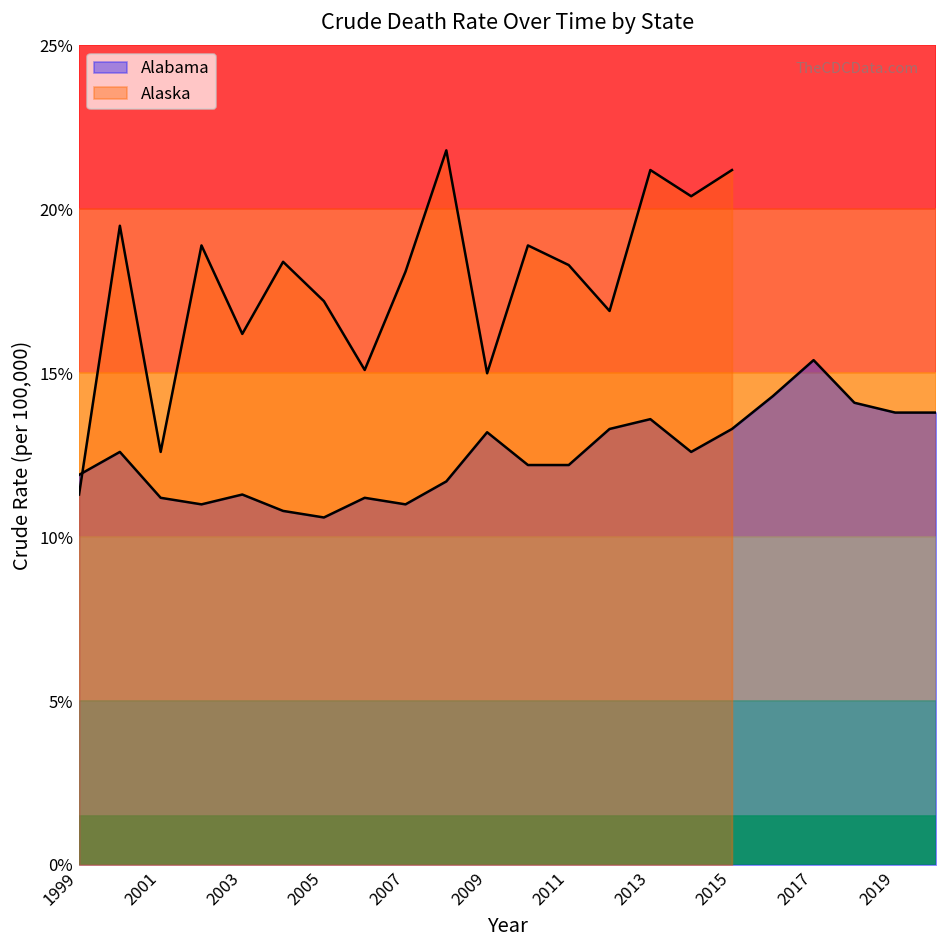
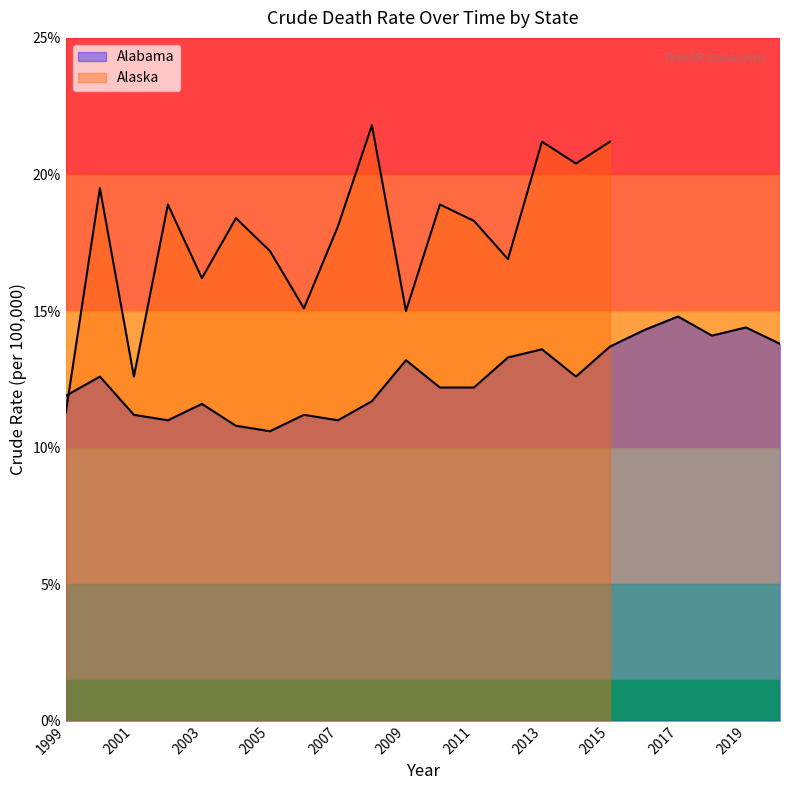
  {
    "Alabama": {
      "1999": "11.9%",
      "2001": "11.2%",
-     "2003": "11.3%",
+     "2003": "11.6%",
      "2005": "10.6%",
      "2007": "11.0%",
      "2009": "13.2%",
      "2011": "12.2%",
      "2013": "13.6%",
-     "2015": "13.3%",
-     "2017": "15.4%",
-     "2019": "13.8%"
+     "2015": "13.7%",
+     "2017": "14.8%",
+     "2019": "14.4%"
    },
    "Alaska": {
      "1999": "11.3%",
      "2001": "12.6%",
      "2003": "16.2%",
      "2005": "17.2%",
      "2007": "18.1%",
      "2009": "15.0%",
      "2011": "18.3%",
      "2013": "21.2%",
      "2015": "21.2%"
    }
  }
